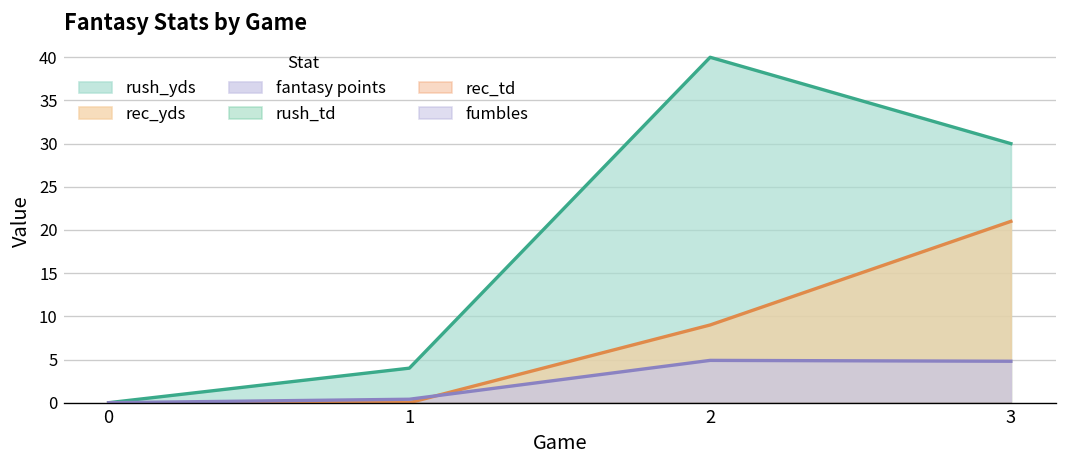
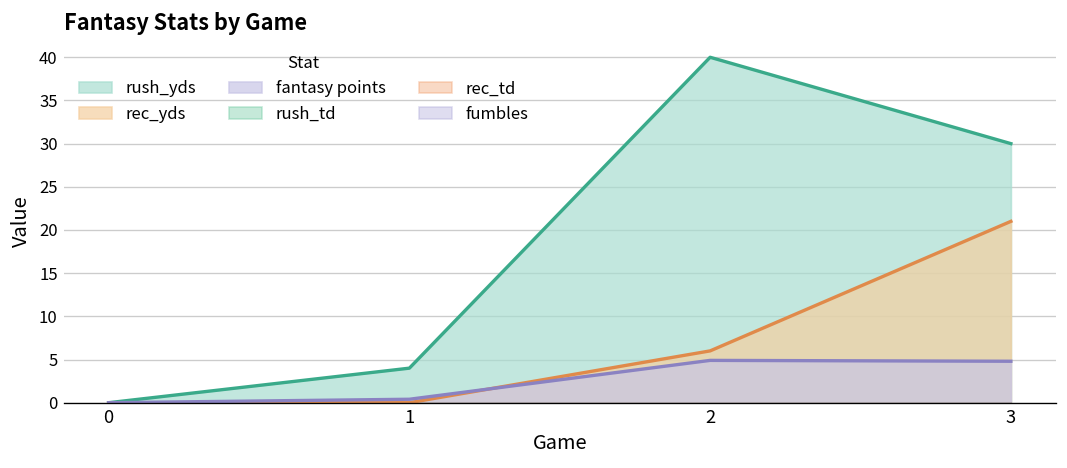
  {
    "rec_yds": {
-     "2": 9,
+     "2": 6,
      "3": 21
    }
  }
